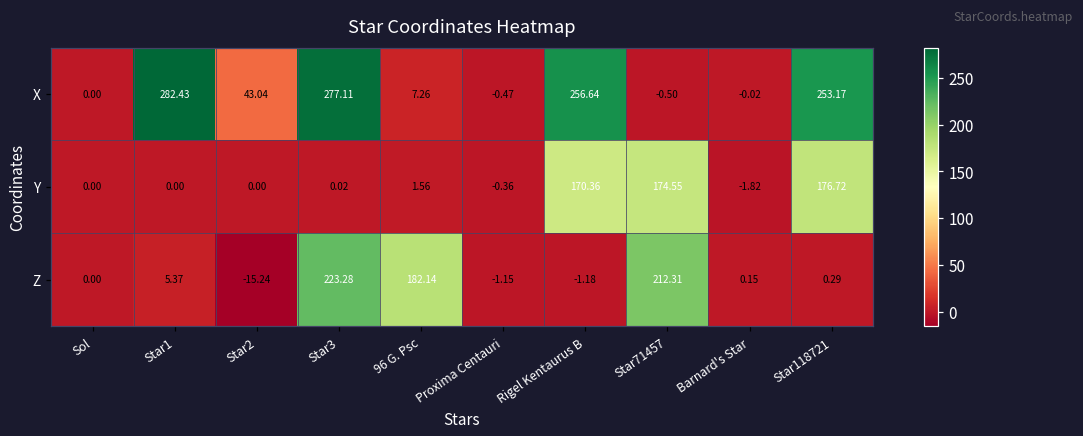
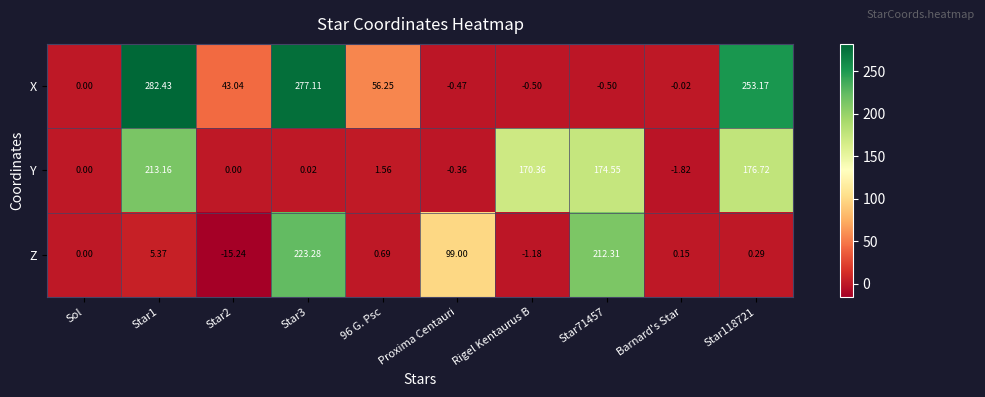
  {
    "X": {
      "Sol": 0.00,
      "Star1": 282.43,
      "Star2": 43.04,
      "Star3": 277.11,
-     "96 G. Psc": 7.26,
+     "96 G. Psc": 56.25,
      "Proxima Centauri": -0.47,
-     "Rigel Kentaurus B": 256.64,
+     "Rigel Kentaurus B": -0.50,
      "Star71457": -0.50,
      "Barnard's Star": -0.02,
      "Star118721": 253.17
    },
    "Y": {
      "Sol": 0.00,
-     "Star1": 0.00,
+     "Star1": 213.16,
      "Star2": 0.00,
      "Star3": 0.02,
      "96 G. Psc": 1.56,
      "Proxima Centauri": -0.36,
      "Rigel Kentaurus B": 170.36,
      "Star71457": 174.55,
      "Barnard's Star": -1.82,
      "Star118721": 176.72
    },
    "Z": {
      "Sol": 0.00,
      "Star1": 5.37,
      "Star2": -15.24,
      "Star3": 223.28,
-     "96 G. Psc": 182.14,
-     "Proxima Centauri": -1.15,
+     "96 G. Psc": 0.69,
+     "Proxima Centauri": 99.00,
      "Rigel Kentaurus B": -1.18,
      "Star71457": 212.31,
      "Barnard's Star": 0.15,
      "Star118721": 0.29
    }
  }
